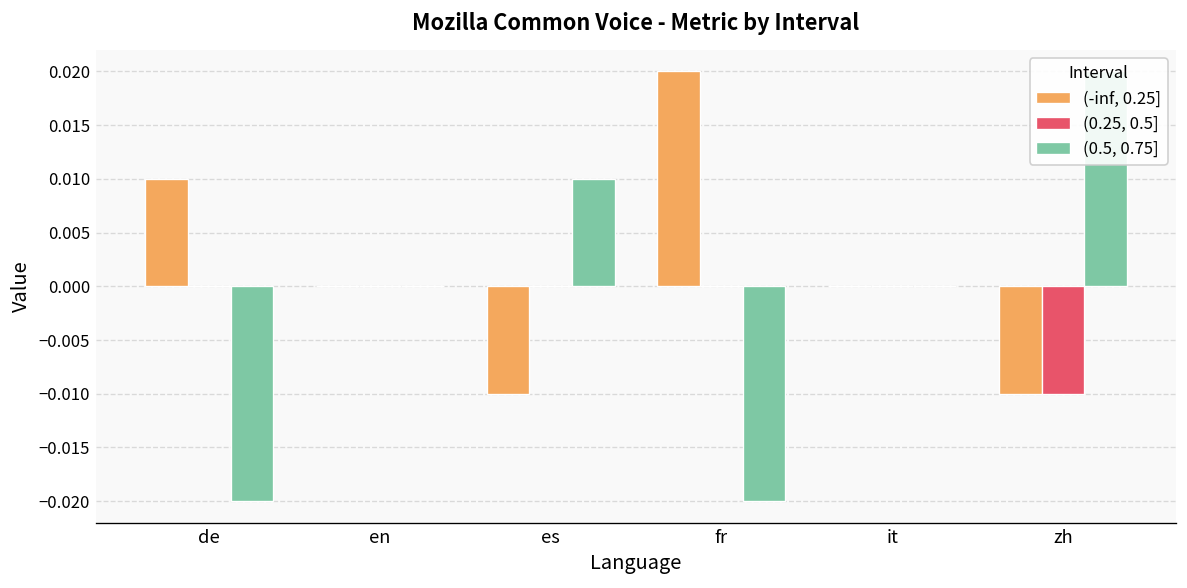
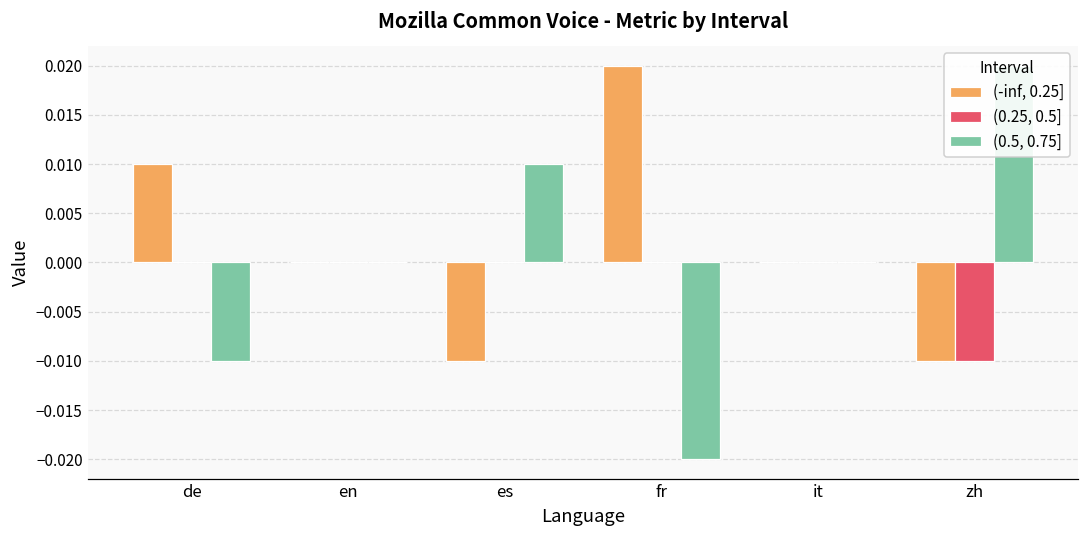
  {
    "(-inf, 0.25]": {
      "de": 0.01,
      "en": 0.00,
      "es": -0.01,
      "fr": 0.02,
      "it": 0.00,
      "zh": -0.01
    },
    "(0.25, 0.5]": {
      "de": 0.00,
      "en": 0.00,
      "es": 0.00,
      "fr": 0.00,
      "it": 0.00,
      "zh": -0.01
    },
    "(0.5, 0.75]": {
-     "de": -0.02,
+     "de": -0.01,
      "en": 0.00,
      "es": 0.01,
      "fr": -0.02,
      "it": 0.00
    }
  }
